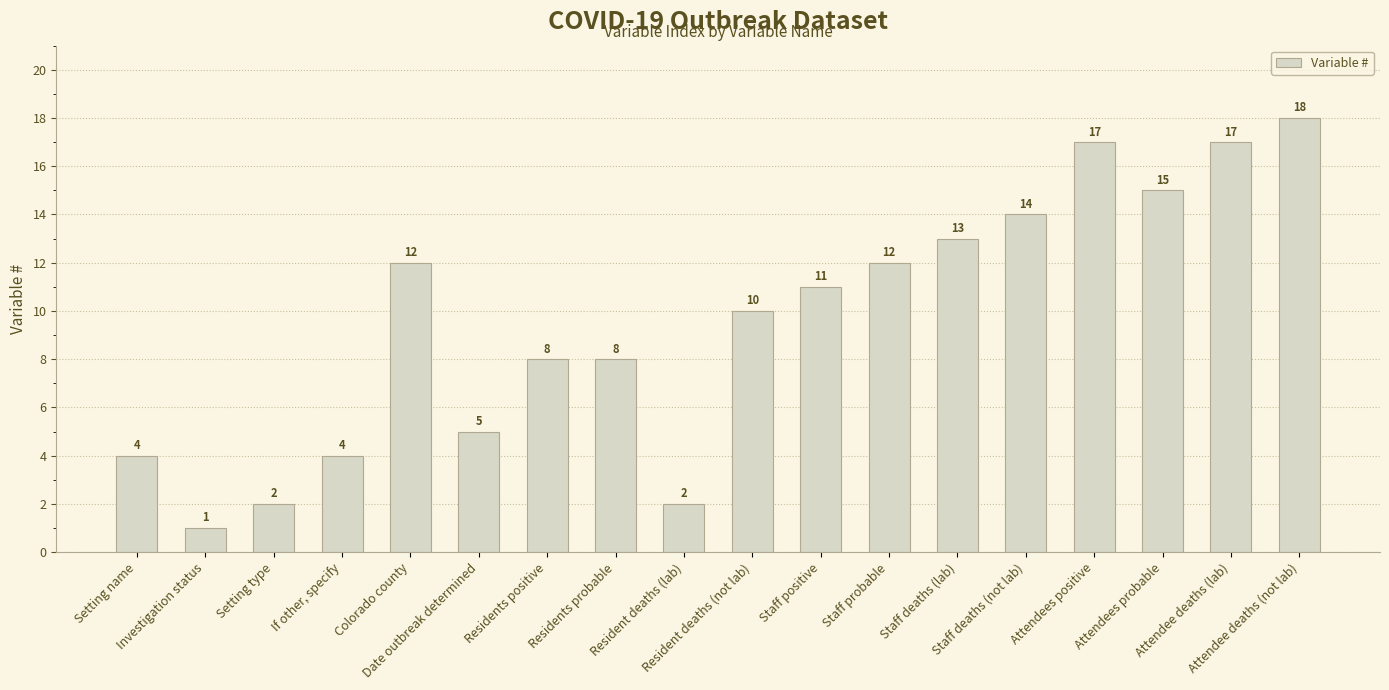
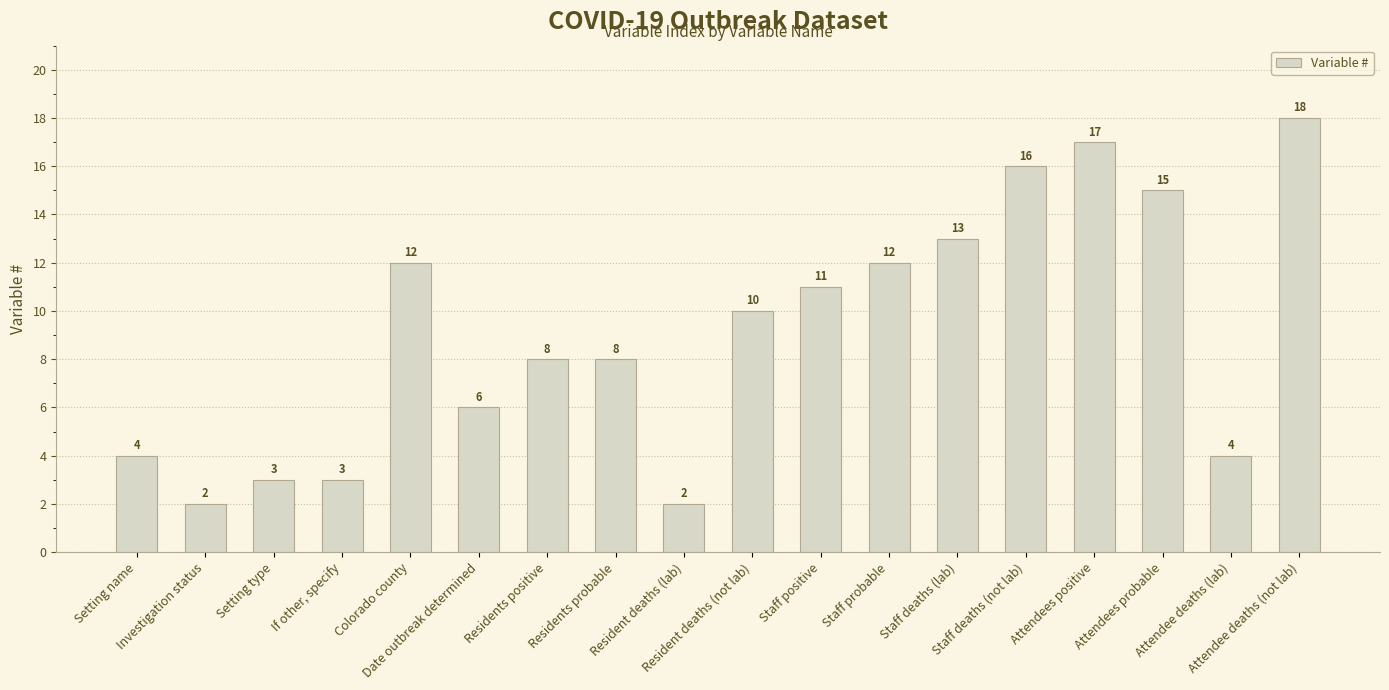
  {
    "Setting name": 4,
-   "Investigation status": 1,
-   "Setting type": 2,
-   "If other, specify": 4,
+   "Investigation status": 2,
+   "Setting type": 3,
+   "If other, specify": 3,
    "Colorado county": 12,
-   "Date outbreak determined": 5,
+   "Date outbreak determined": 6,
    "Residents positive": 8,
    "Residents probable": 8,
    "Resident deaths (lab)": 2,
    "Resident deaths (not lab)": 10,
    "Staff positive": 11,
    "Staff probable": 12,
    "Staff deaths (lab)": 13,
-   "Staff deaths (not lab)": 14,
+   "Staff deaths (not lab)": 16,
    "Attendees positive": 17,
    "Attendees probable": 15,
-   "Attendee deaths (lab)": 17,
+   "Attendee deaths (lab)": 4,
    "Attendee deaths (not lab)": 18
  }
